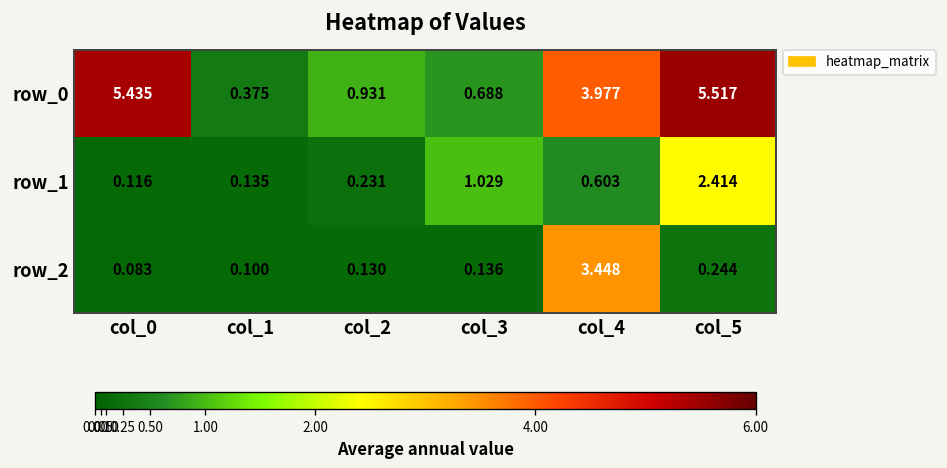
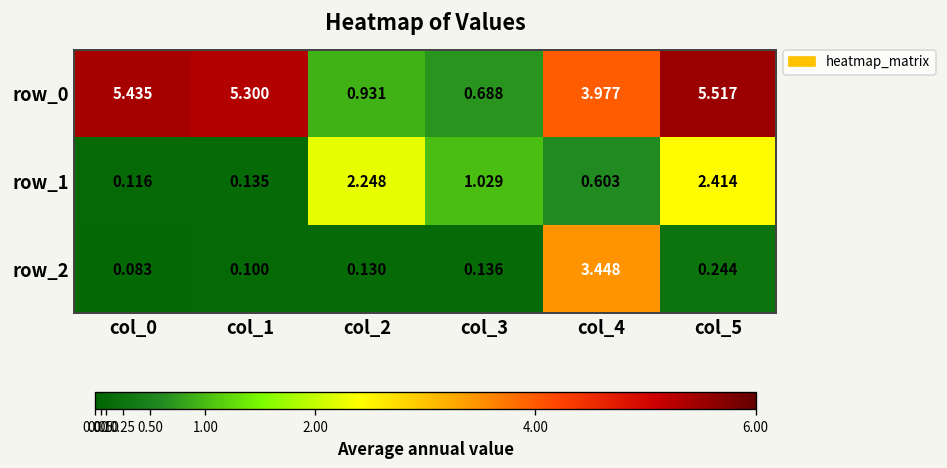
  {
    "row_0": {
      "col_0": 5.435,
-     "col_1": 0.375,
+     "col_1": 5.300,
      "col_2": 0.931,
      "col_3": 0.688,
      "col_4": 3.977,
      "col_5": 5.517
    },
    "row_1": {
      "col_0": 0.116,
      "col_1": 0.135,
-     "col_2": 0.231,
+     "col_2": 2.248,
      "col_3": 1.029,
      "col_4": 0.603,
      "col_5": 2.414
    },
    "row_2": {
      "col_0": 0.083,
      "col_1": 0.100,
      "col_2": 0.130,
      "col_3": 0.136,
      "col_4": 3.448,
      "col_5": 0.244
    }
  }
